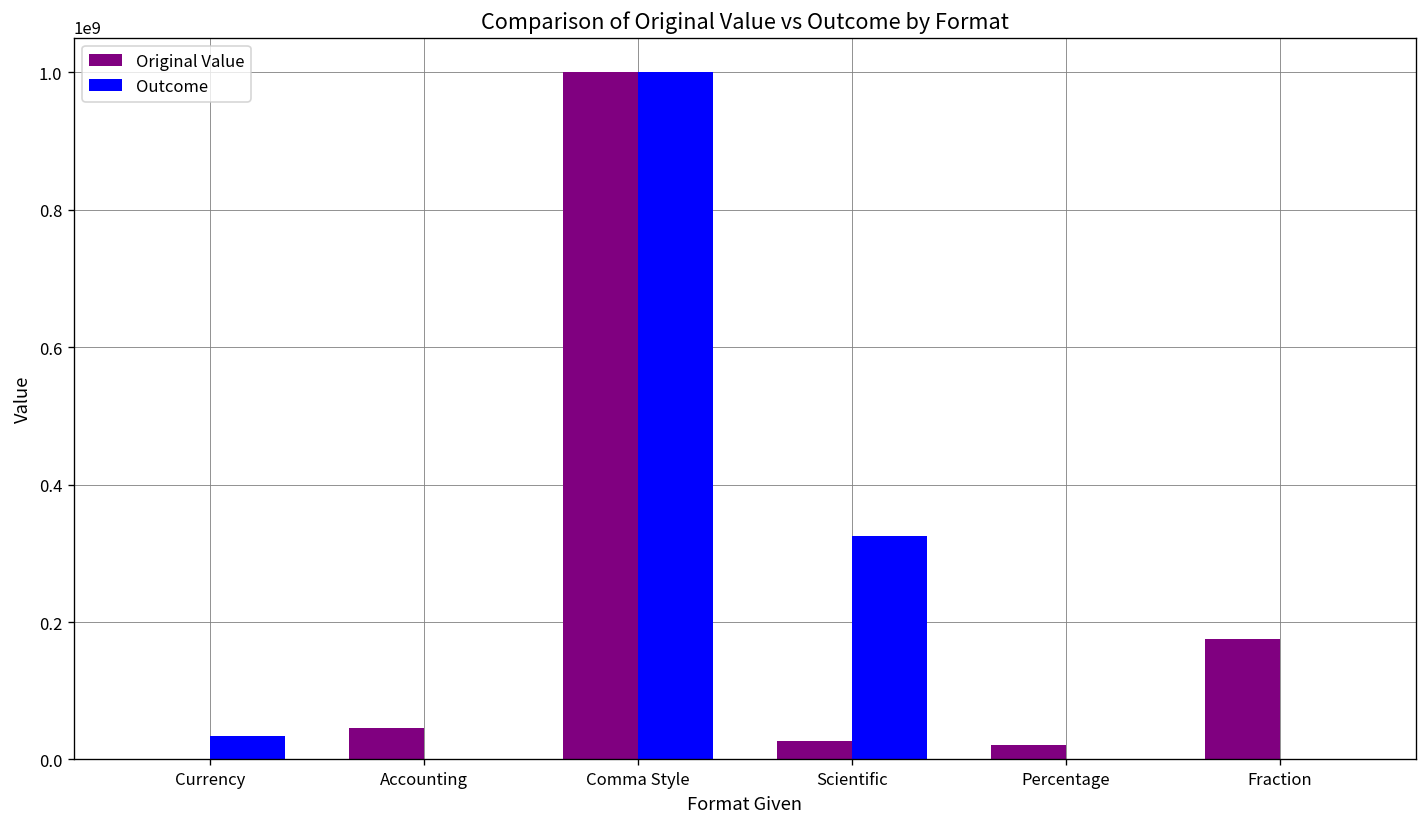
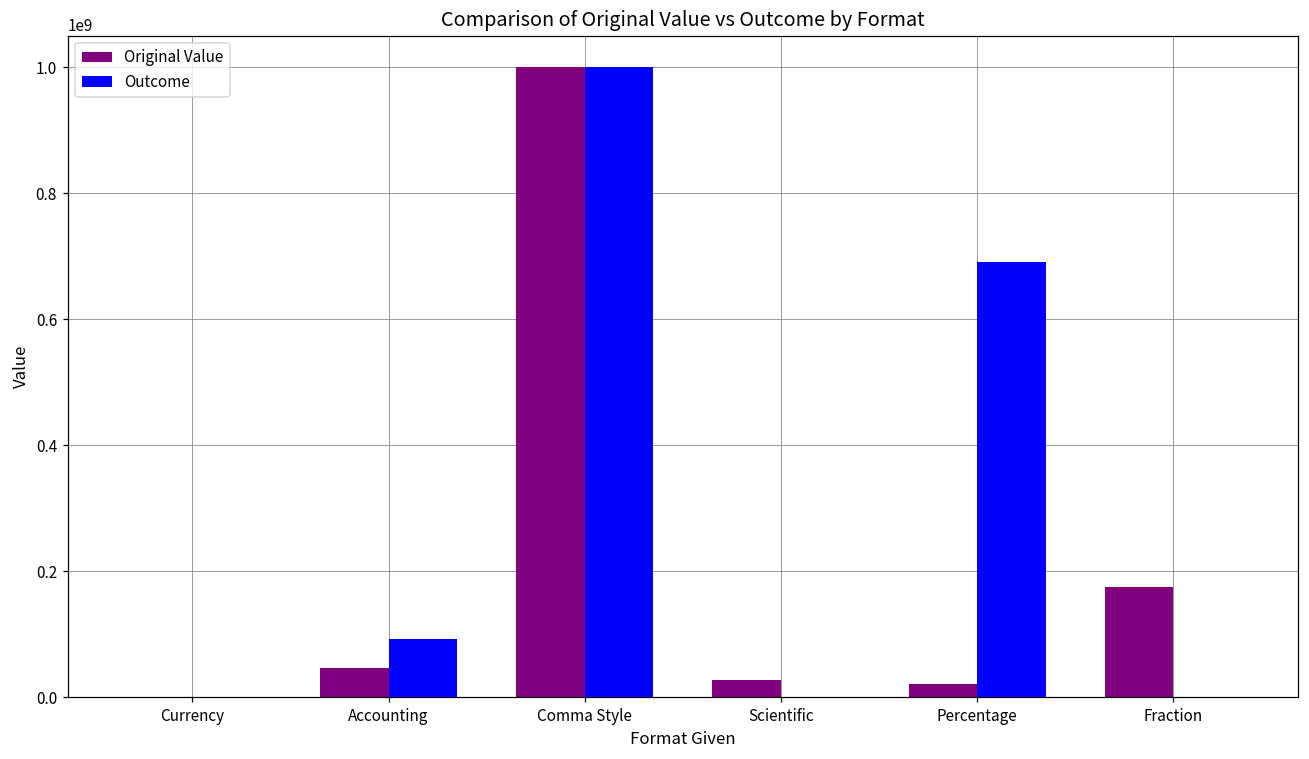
  {
    "Original Value": {
      "Accounting": 50000000,
      "Comma Style": 1000000000,
      "Scientific": 30000000,
      "Percentage": 20000000,
      "Fraction": 180000000
    },
    "Outcome": {
-     "Currency": 30000000,
-     "Accounting": 0,
+     "Currency": 0,
+     "Accounting": 90000000,
      "Comma Style": 1000000000,
-     "Scientific": 320000000,
-     "Percentage": 0
+     "Scientific": 0,
+     "Percentage": 690000000
    }
  }
